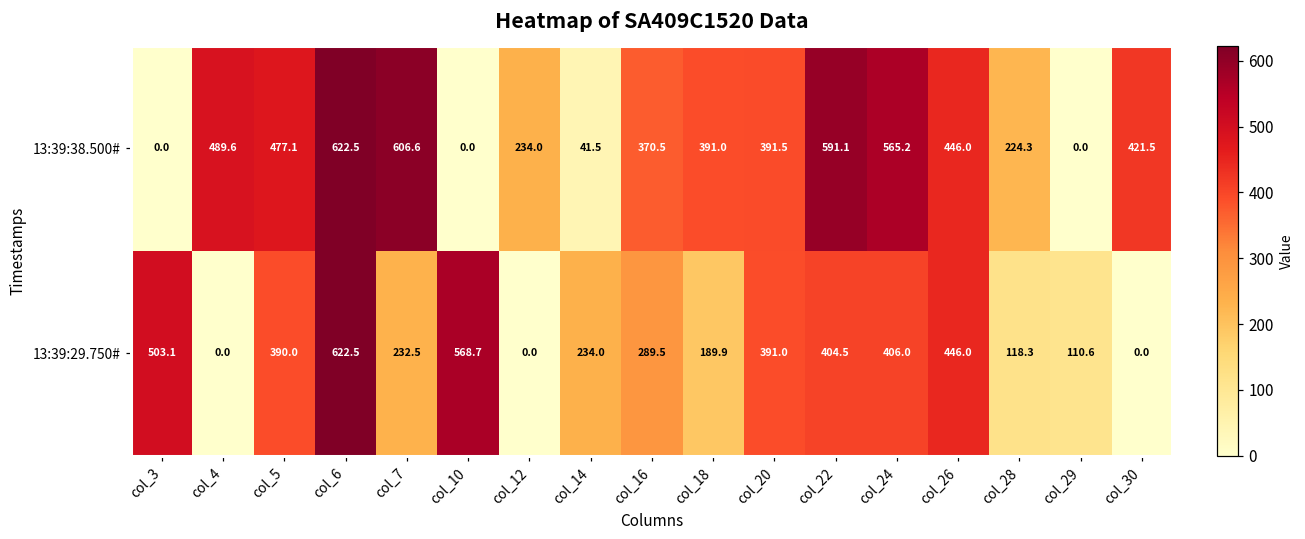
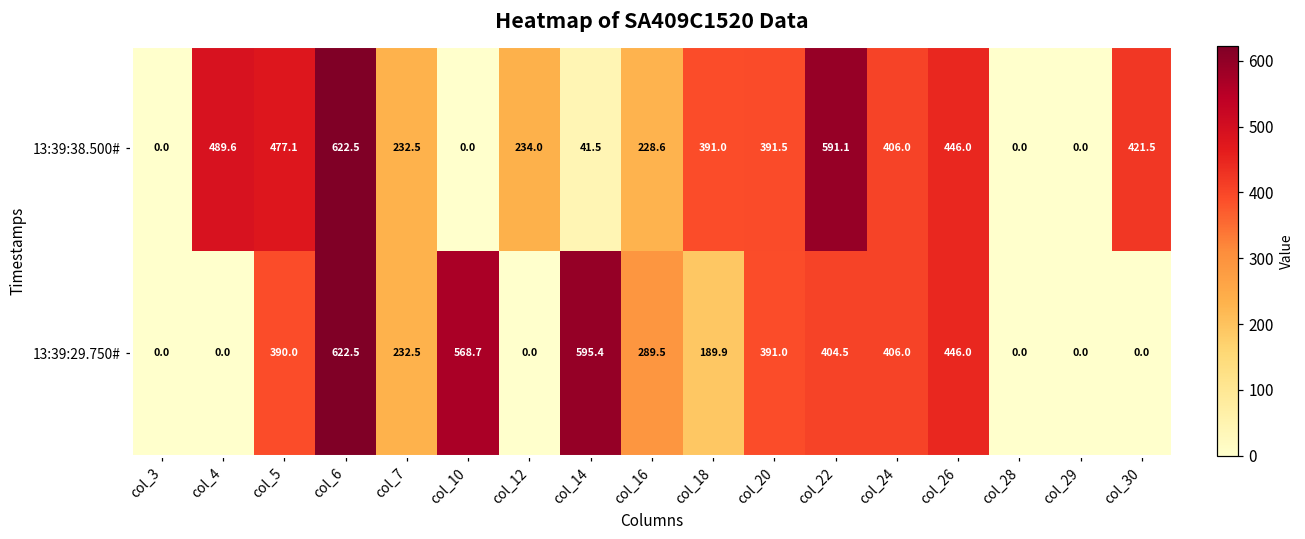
  {
    "13:39:38.500#": {
      "col_3": 0.0,
      "col_4": 489.6,
      "col_5": 477.1,
      "col_6": 622.5,
-     "col_7": 606.6,
+     "col_7": 232.5,
      "col_10": 0.0,
      "col_12": 234.0,
      "col_14": 41.5,
-     "col_16": 370.5,
+     "col_16": 228.6,
      "col_18": 391.0,
      "col_20": 391.5,
      "col_22": 591.1,
-     "col_24": 565.2,
+     "col_24": 406.0,
      "col_26": 446.0,
-     "col_28": 224.3,
+     "col_28": 0.0,
      "col_29": 0.0,
      "col_30": 421.5
    },
    "13:39:29.750#": {
-     "col_3": 503.1,
+     "col_3": 0.0,
      "col_4": 0.0,
      "col_5": 390.0,
      "col_6": 622.5,
      "col_7": 232.5,
      "col_10": 568.7,
      "col_12": 0.0,
-     "col_14": 234.0,
+     "col_14": 595.4,
      "col_16": 289.5,
      "col_18": 189.9,
      "col_20": 391.0,
      "col_22": 404.5,
      "col_24": 406.0,
      "col_26": 446.0,
-     "col_28": 118.3,
-     "col_29": 110.6,
+     "col_28": 0.0,
+     "col_29": 0.0,
      "col_30": 0.0
    }
  }
